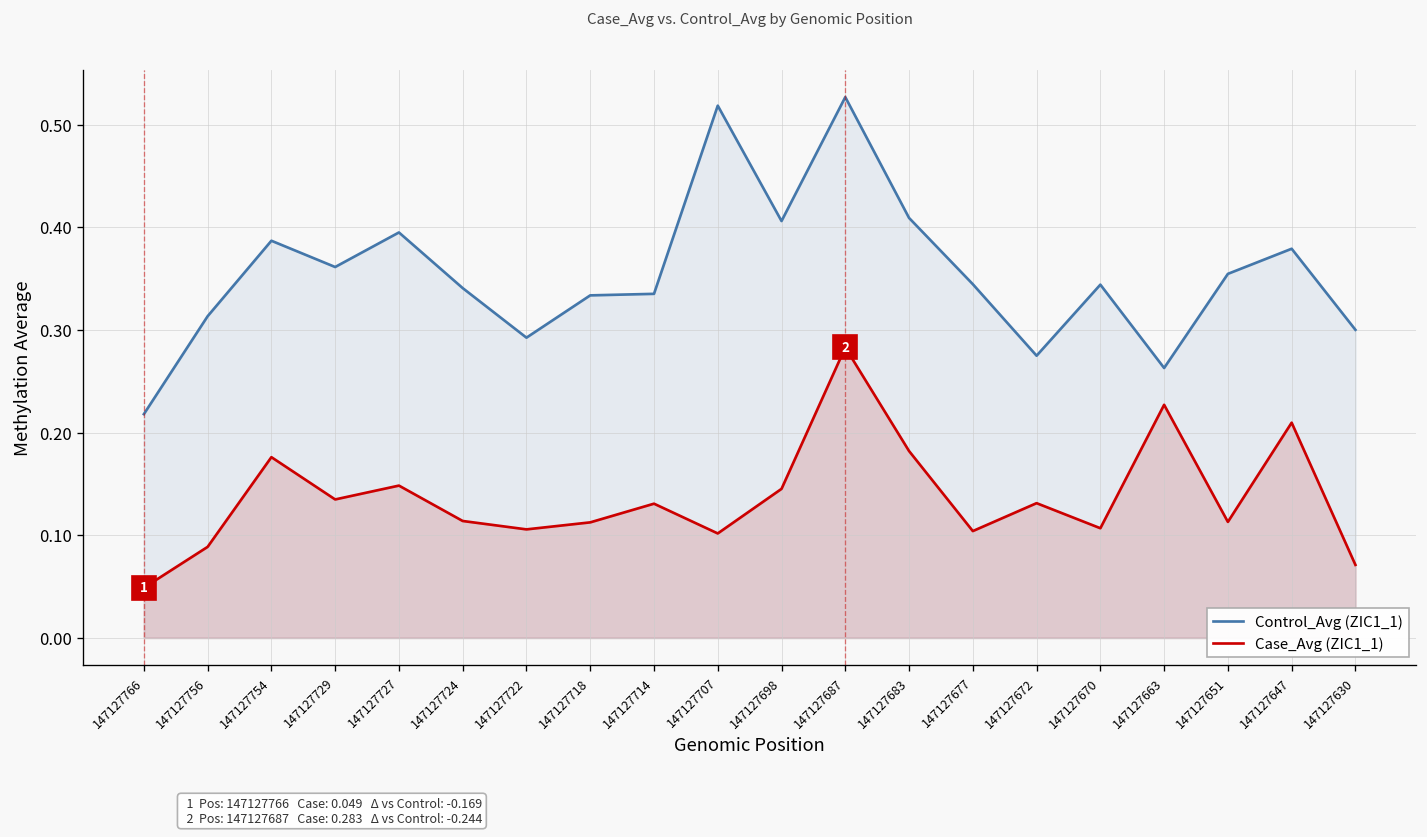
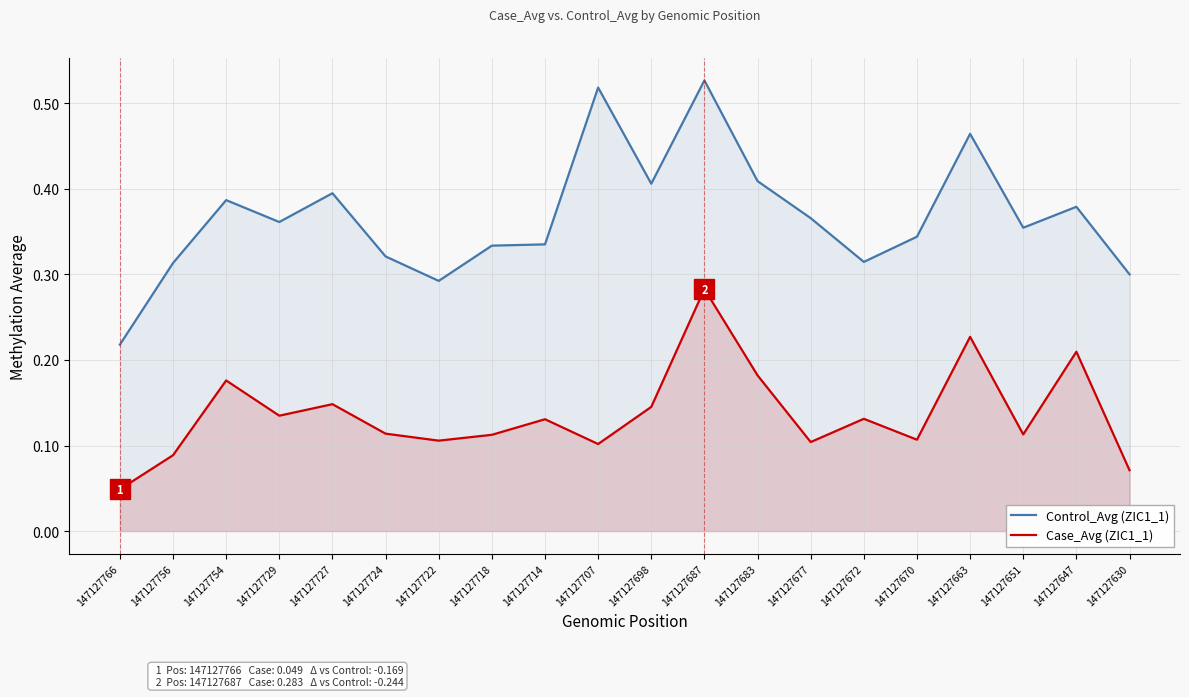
  {
    "Control_Avg (ZIC1_1)": {
      "147127766": 0.22,
      "147127756": 0.31,
      "147127754": 0.39,
      "147127729": 0.36,
      "147127727": 0.39,
-     "147127724": 0.34,
+     "147127724": 0.32,
      "147127722": 0.29,
      "147127718": 0.33,
      "147127714": 0.34,
      "147127707": 0.52,
      "147127698": 0.41,
      "147127687": 0.53,
      "147127683": 0.41,
-     "147127677": 0.34,
-     "147127672": 0.27,
+     "147127677": 0.37,
+     "147127672": 0.31,
      "147127670": 0.34,
-     "147127663": 0.26,
+     "147127663": 0.46,
      "147127651": 0.35,
      "147127647": 0.38,
      "147127630": 0.30
    }
  }
